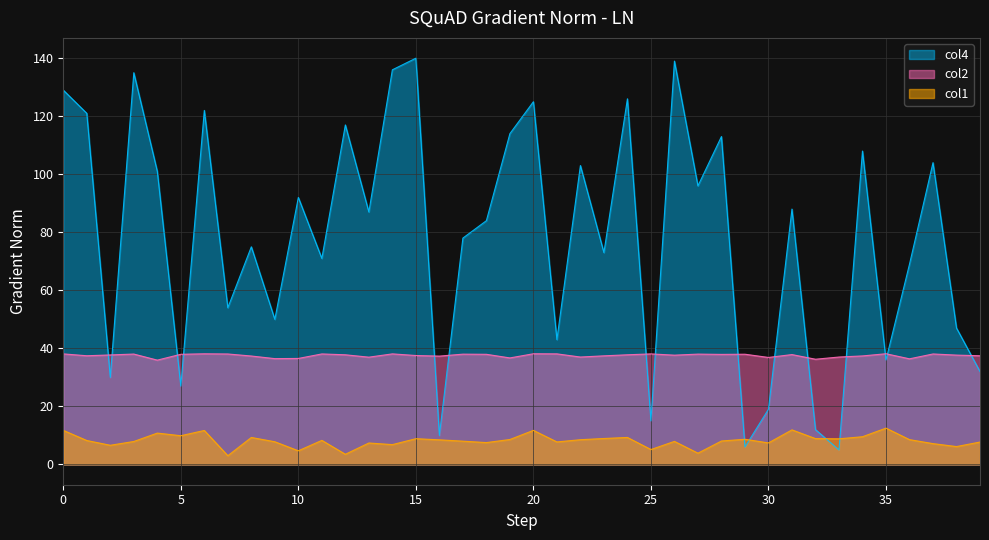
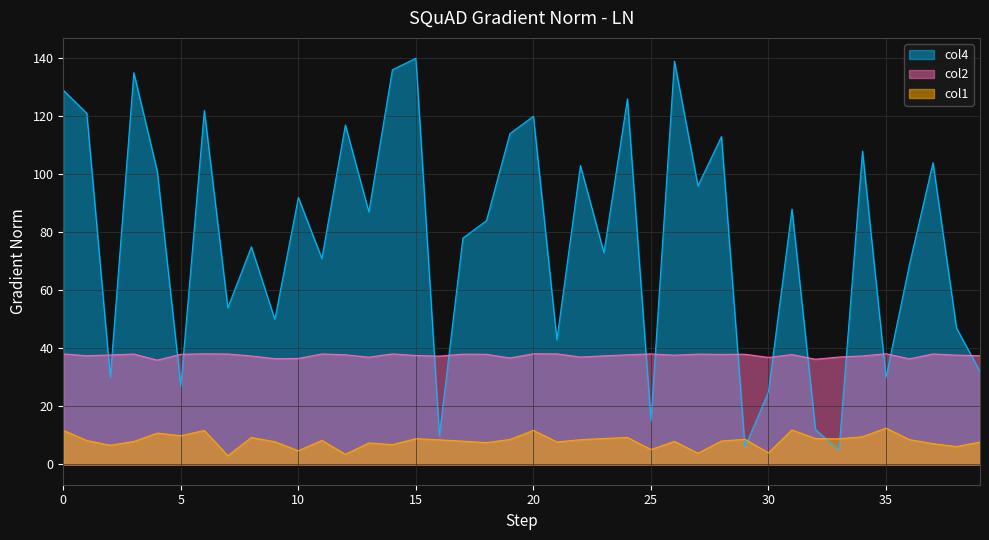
  {
    "col4": {
      "0": 129,
      "5": 27,
      "10": 92,
      "15": 140,
-     "20": 125,
+     "20": 120,
      "25": 15,
-     "30": 19,
-     "35": 36
+     "30": 25,
+     "35": 30
    },
    "col2": {
      "0": 38,
      "5": 38,
      "10": 37,
      "15": 38,
      "20": 38,
      "25": 38,
      "30": 37,
      "35": 38
    },
    "col1": {
      "0": 12,
      "5": 10,
      "10": 5,
      "15": 9,
      "20": 12,
      "25": 5,
-     "30": 7,
+     "30": 4,
      "35": 13
    }
  }
